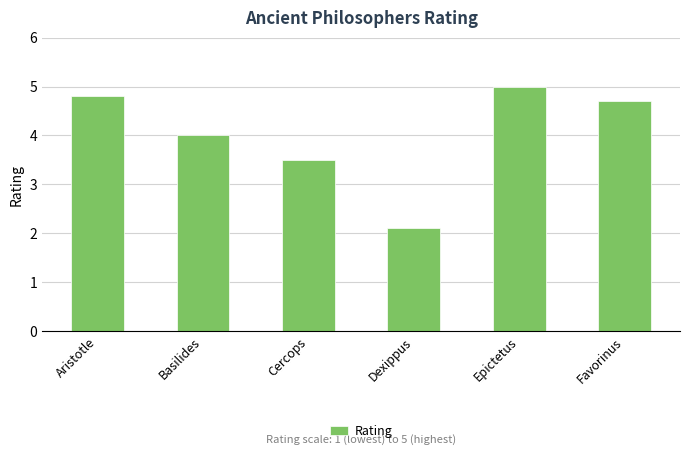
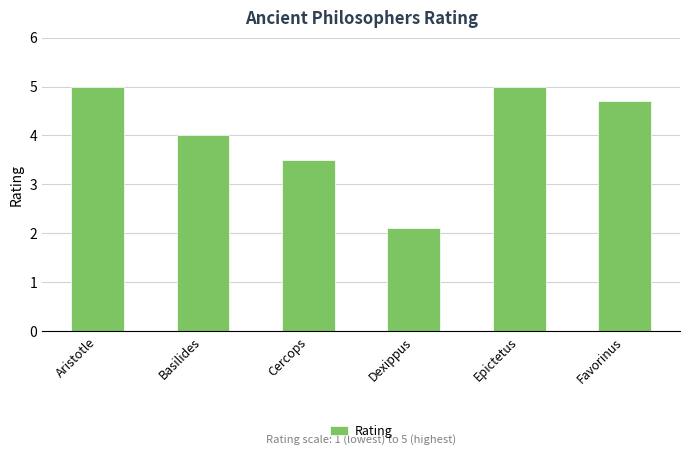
  {
-   "Aristotle": 4.8,
+   "Aristotle": 5.0,
    "Basilides": 4.0,
    "Cercops": 3.5,
    "Dexippus": 2.1,
    "Epictetus": 5.0,
    "Favorinus": 4.7
  }
